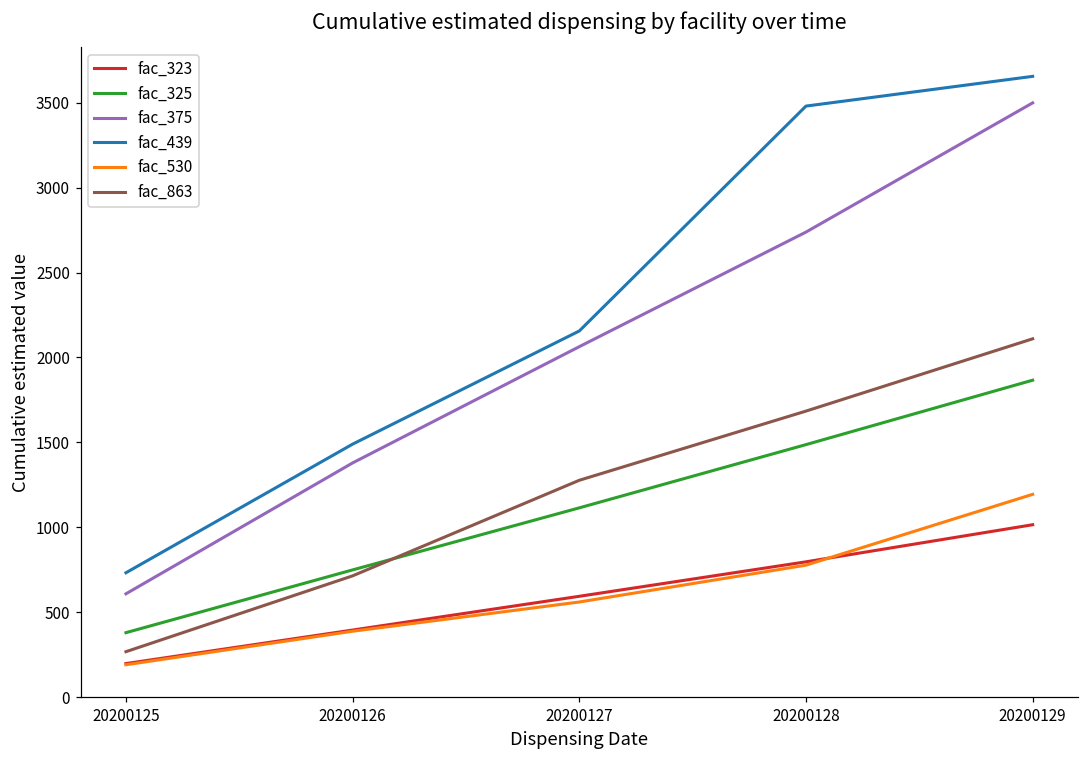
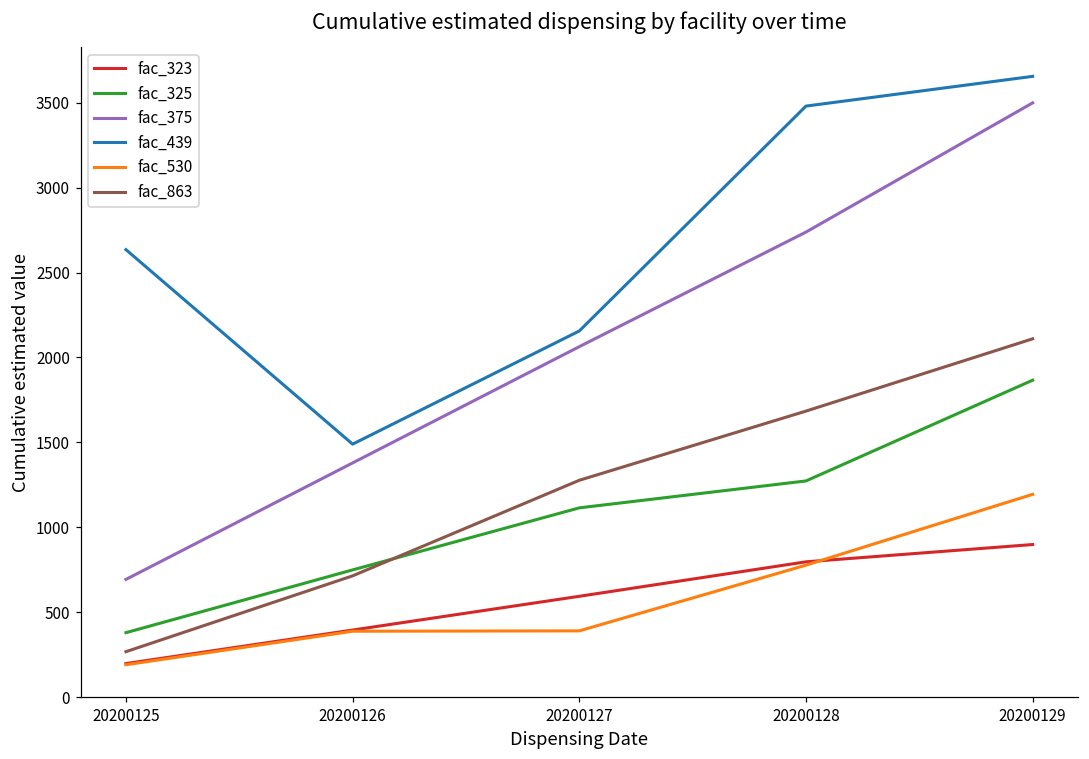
  {
    "fac_323": {
      "20200127": 590,
      "20200128": 800,
-     "20200129": 1020
+     "20200129": 900
    },
    "fac_325": {
      "20200125": 380,
      "20200126": 750,
      "20200127": 1110,
-     "20200128": 1490,
+     "20200128": 1270,
      "20200129": 1870
    },
    "fac_375": {
-     "20200125": 610,
+     "20200125": 690,
      "20200126": 1380,
      "20200127": 2060,
      "20200128": 2740,
      "20200129": 3500
    },
    "fac_439": {
-     "20200125": 730,
+     "20200125": 2630,
      "20200126": 1490,
      "20200127": 2160,
      "20200128": 3480,
      "20200129": 3660
    },
    "fac_530": {
-     "20200127": 560,
+     "20200127": 390,
      "20200128": 780,
      "20200129": 1190
    },
    "fac_863": {
      "20200125": 270,
      "20200126": 710,
      "20200127": 1280,
      "20200128": 1680,
      "20200129": 2110
    }
  }
